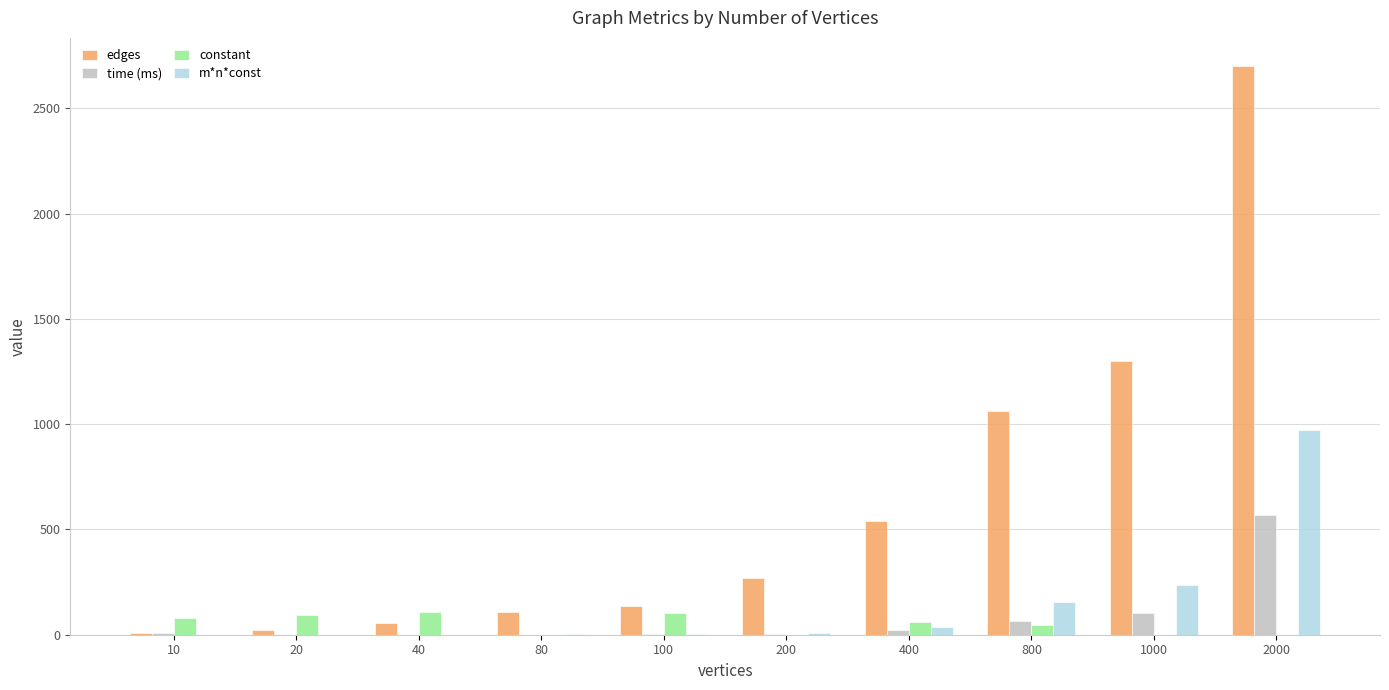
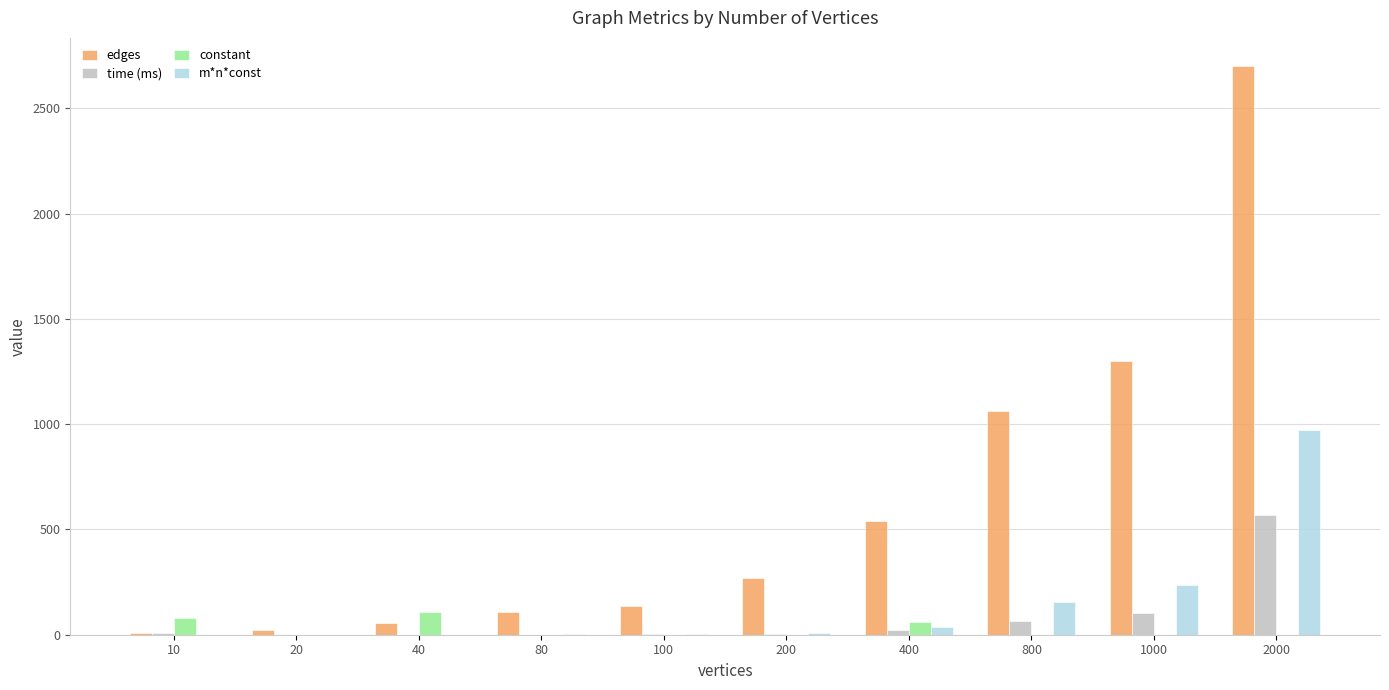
  {
    "edges": {
      "20": 20,
      "40": 60,
      "80": 110,
      "100": 140,
      "200": 270,
      "400": 540,
      "800": 1060,
      "1000": 1300,
      "2000": 2700
    },
    "constant": {
      "10": 80,
-     "20": 100,
+     "20": 0,
      "40": 110,
-     "100": 100,
+     "100": 0,
      "400": 60,
-     "800": 50
+     "800": 0
    }
  }
